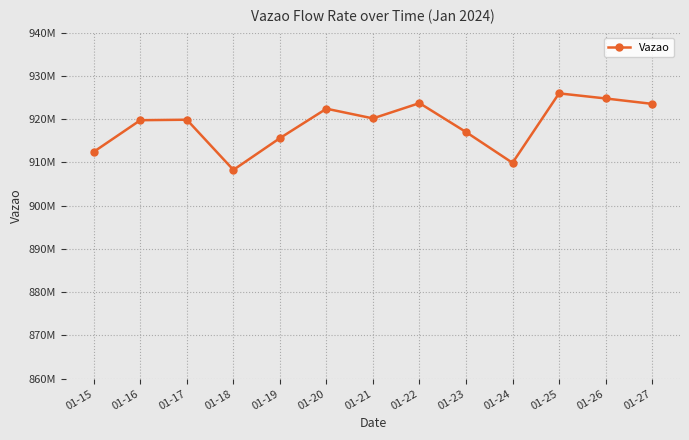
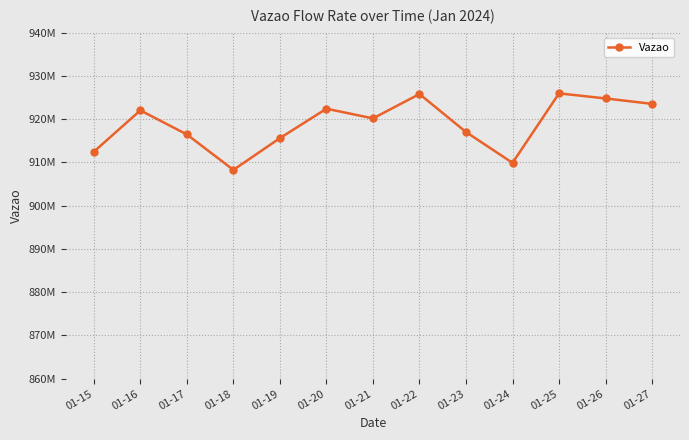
  {
    "01-15": 912000000,
-   "01-16": 920000000,
-   "01-17": 920000000,
+   "01-16": 922000000,
+   "01-17": 916000000,
    "01-18": 908000000,
    "01-19": 916000000,
    "01-20": 922000000,
    "01-21": 920000000,
-   "01-22": 924000000,
+   "01-22": 926000000,
    "01-23": 917000000,
    "01-24": 910000000,
    "01-25": 926000000,
    "01-26": 925000000,
    "01-27": 924000000
  }
